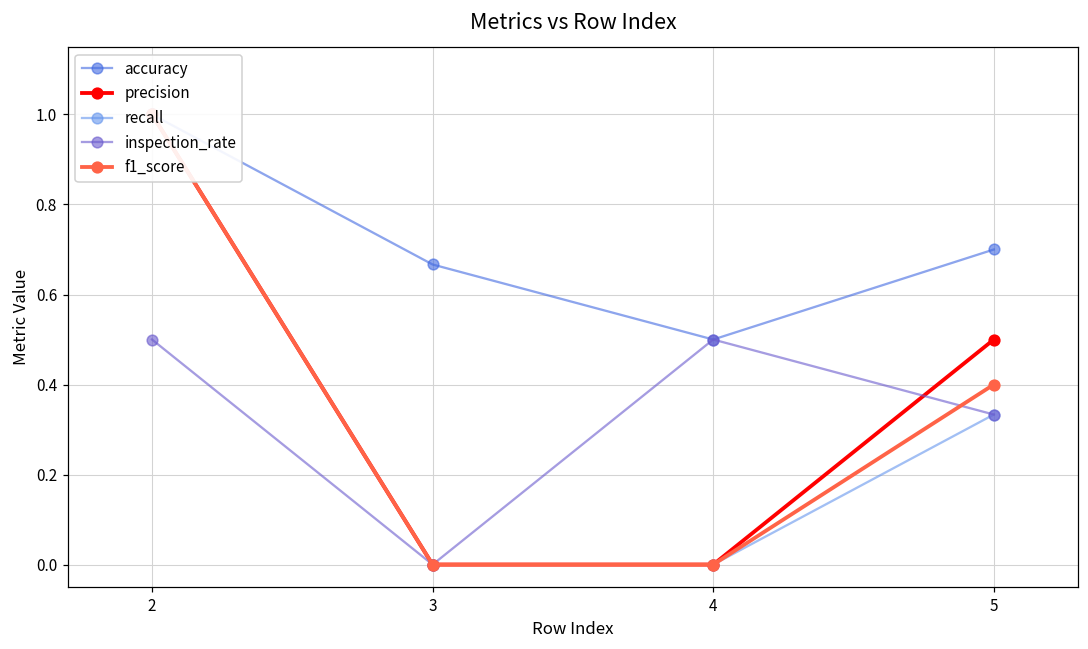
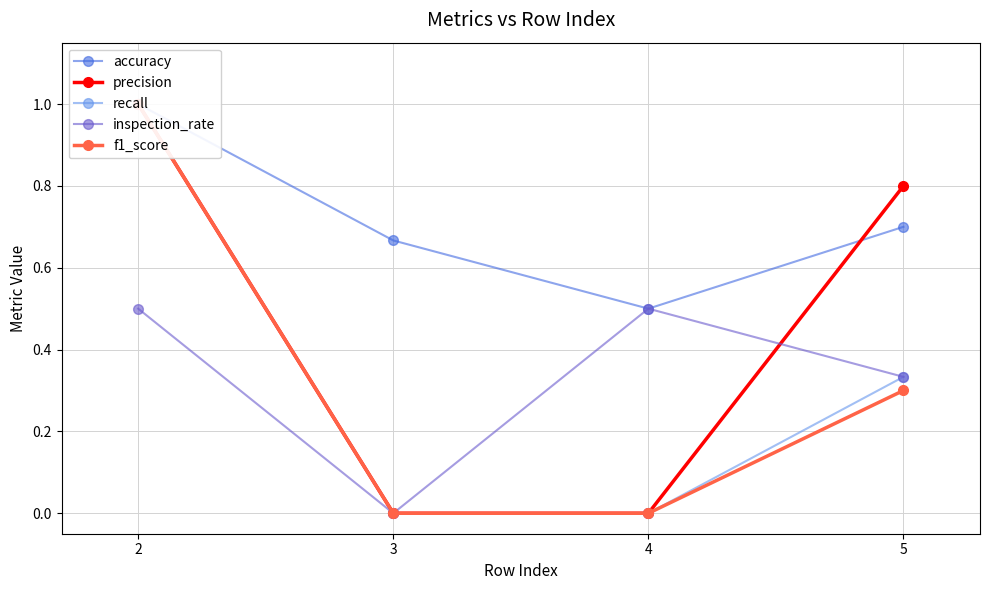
  {
    "precision": {
-     "5": 0.5
+     "5": 0.8
    },
    "f1_score": {
-     "5": 0.4
+     "5": 0.3
    }
  }
